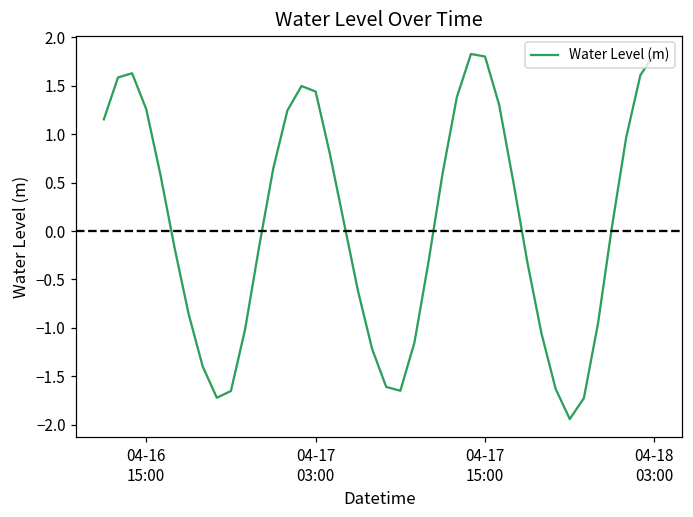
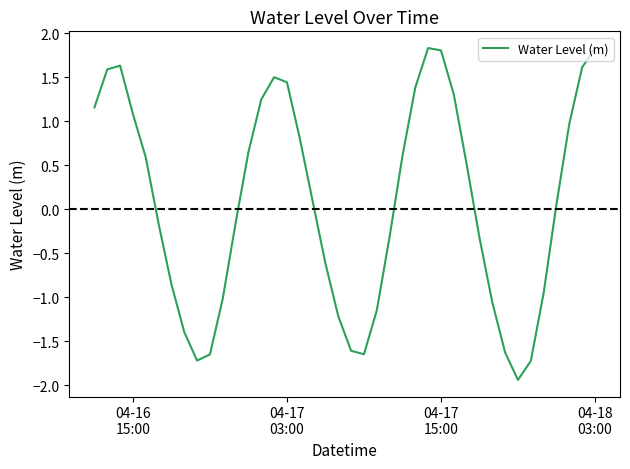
  {
-   "04-16 15:00": 1.3,
+   "04-16 15:00": 1.1,
    "04-17 03:00": 1.4,
    "04-17 15:00": 1.8
  }
